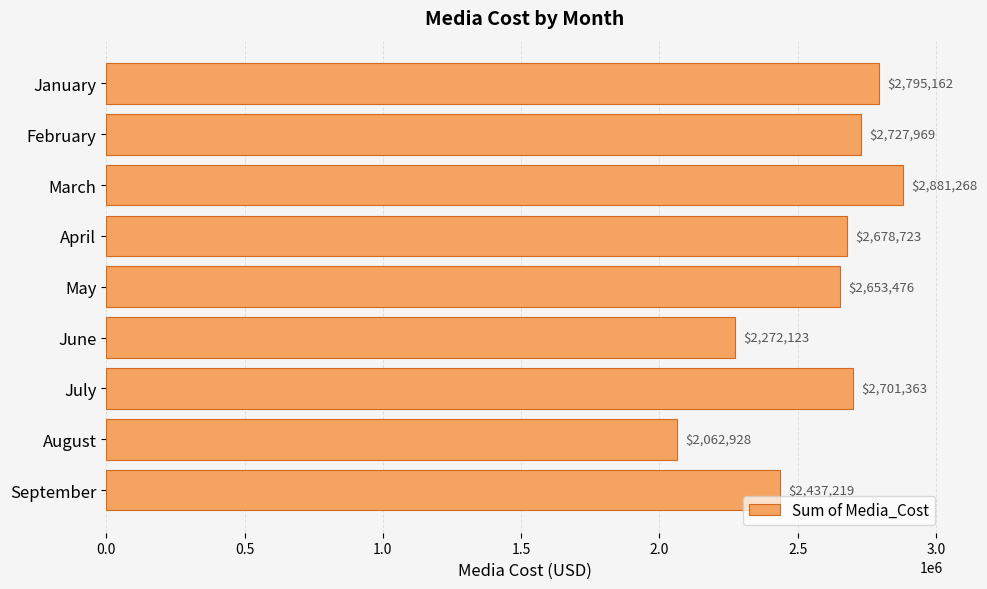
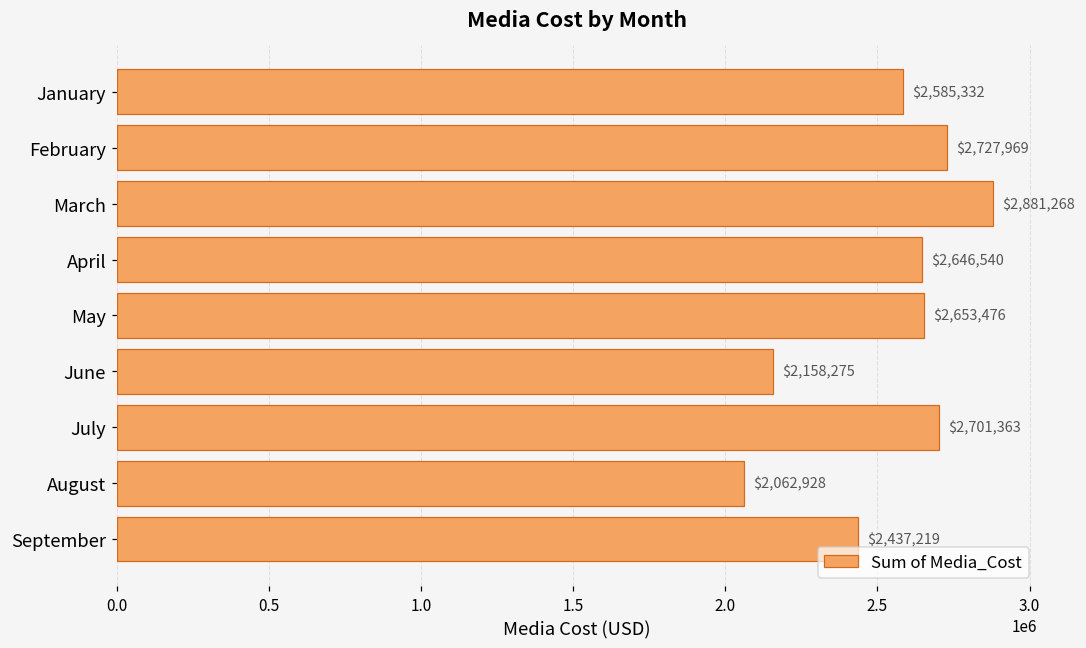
  {
-   "January": "$2,795,162",
+   "January": "$2,585,332",
    "February": "$2,727,969",
    "March": "$2,881,268",
-   "April": "$2,678,723",
+   "April": "$2,646,540",
    "May": "$2,653,476",
-   "June": "$2,272,123",
+   "June": "$2,158,275",
    "July": "$2,701,363",
    "August": "$2,062,928"
  }
